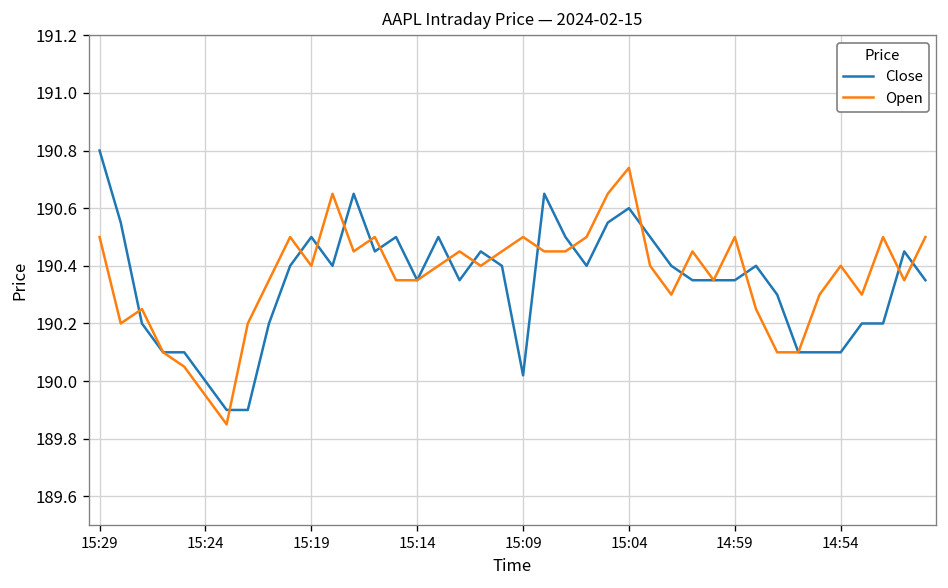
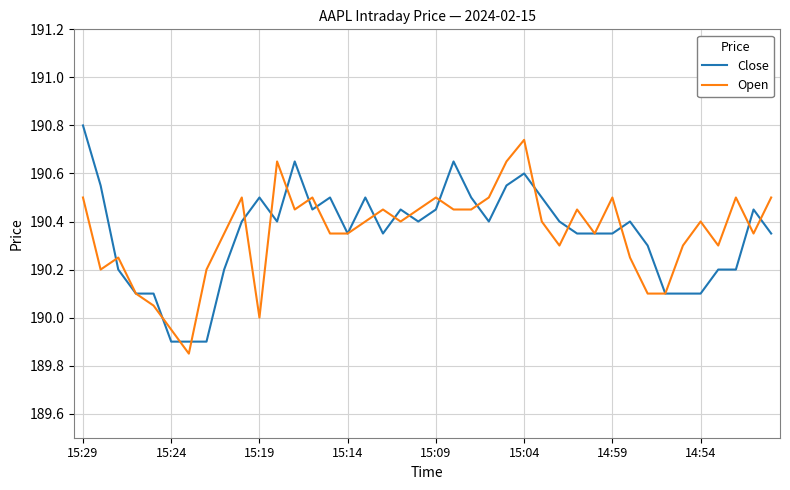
  {
    "Close": {
      "15:29": 190.80,
-     "15:24": 190.0,
+     "15:24": 189.9,
      "15:19": 190.50,
-     "15:09": 190.02,
+     "15:09": 190.45,
      "15:04": 190.60,
      "14:59": 190.35,
      "14:54": 190.10
    },
    "Open": {
      "15:29": 190.5,
      "15:24": 189.95,
-     "15:19": 190.4,
+     "15:19": 190.0,
      "15:09": 190.5,
      "15:04": 190.74,
      "14:59": 190.5,
      "14:54": 190.4
    }
  }
